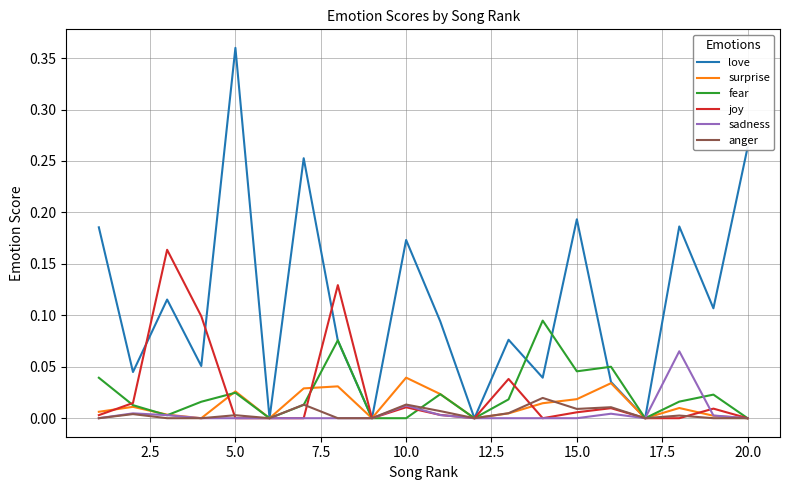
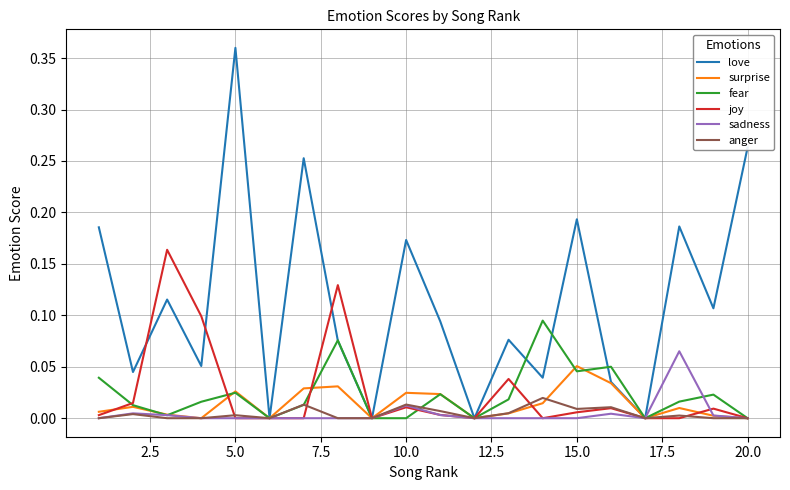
  {
    "love": {
      "5.0": 0.360,
      "10.0": 0.173,
      "15.0": 0.193
    },
    "surprise": {
-     "10.0": 0.039,
-     "15.0": 0.019
+     "10.0": 0.025,
+     "15.0": 0.051
    },
    "fear": {
      "10.0": 0.000,
      "15.0": 0.046
    },
    "joy": {
      "15.0": 0.006
    },
    "sadness": {
      "15.0": 0.000
    },
    "anger": {
      "5.0": 0.003,
      "15.0": 0.009
    }
  }
